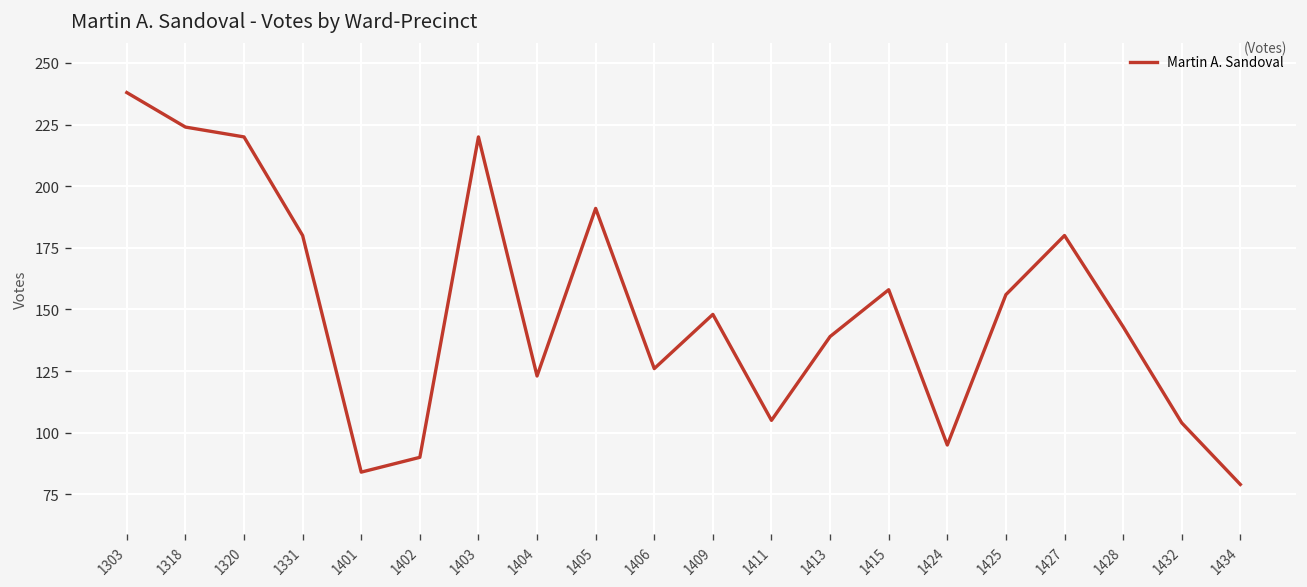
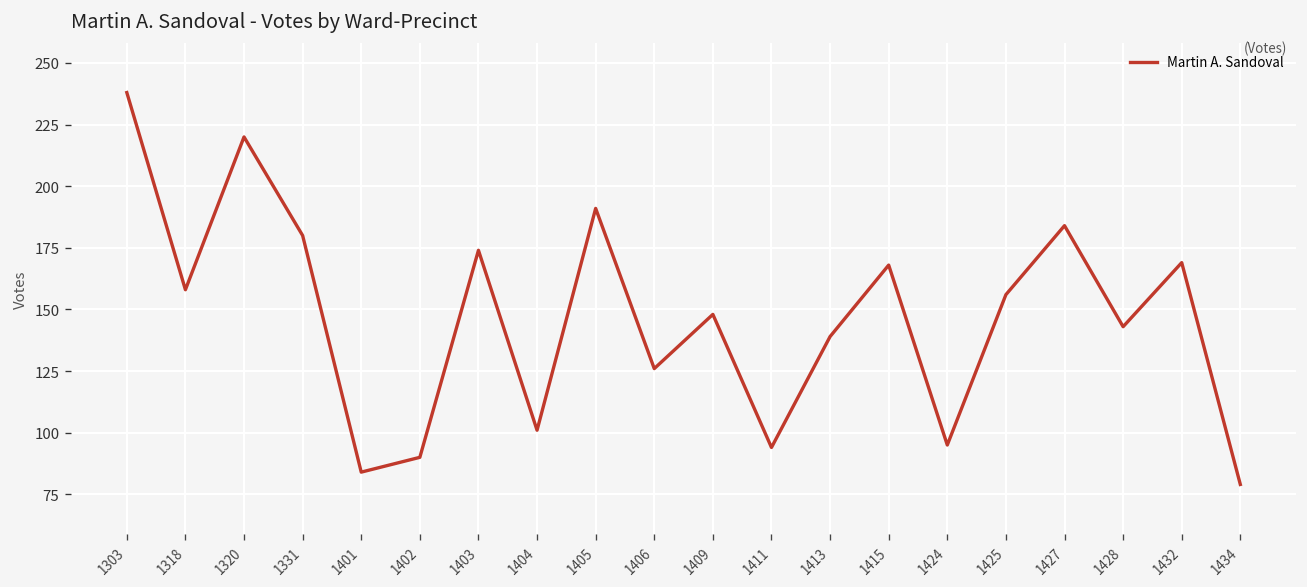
  {
    "1303": 238,
-   "1318": 224,
+   "1318": 158,
    "1320": 220,
    "1331": 180,
    "1401": 84,
    "1402": 90,
-   "1403": 220,
-   "1404": 123,
+   "1403": 174,
+   "1404": 101,
    "1405": 191,
    "1406": 126,
    "1409": 148,
-   "1411": 105,
+   "1411": 94,
    "1413": 139,
-   "1415": 158,
+   "1415": 168,
    "1424": 95,
    "1425": 156,
-   "1427": 180,
+   "1427": 184,
    "1428": 143,
-   "1432": 104,
+   "1432": 169,
    "1434": 79
  }
